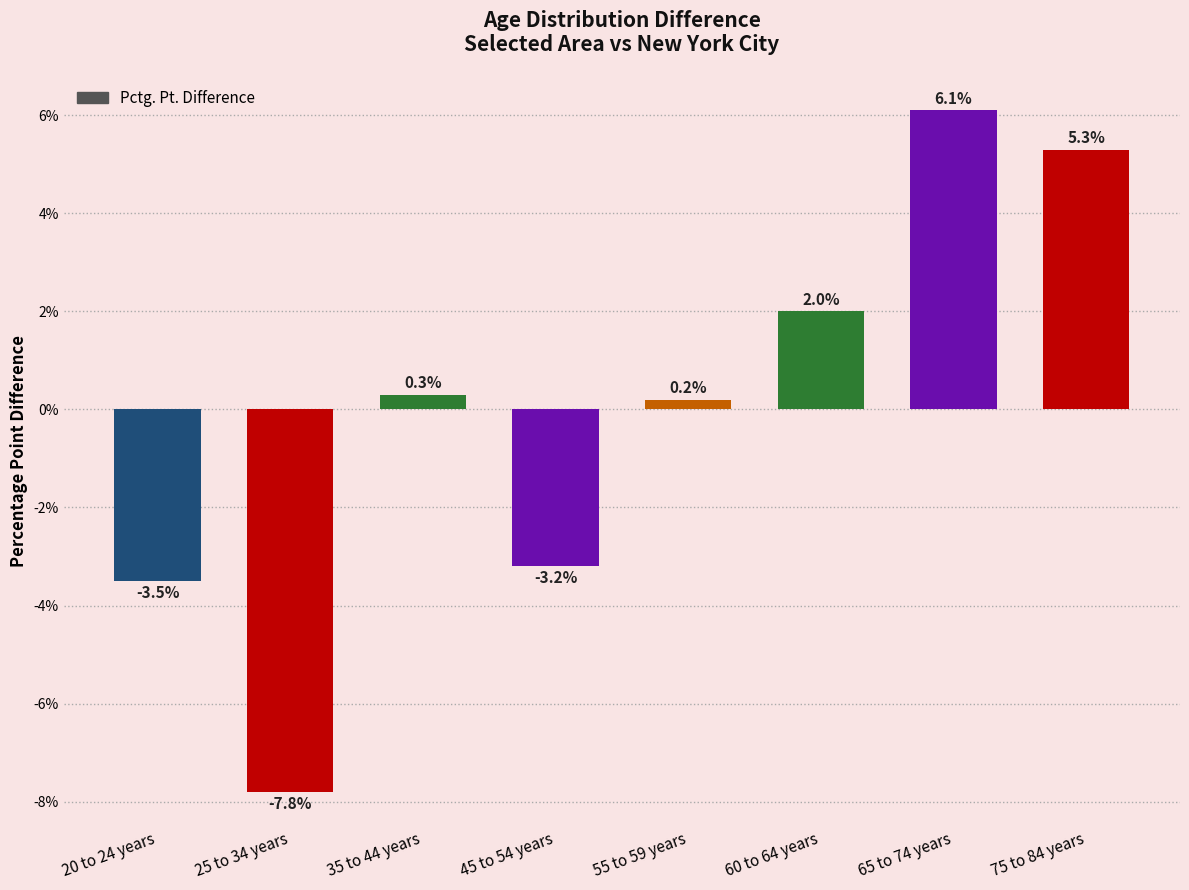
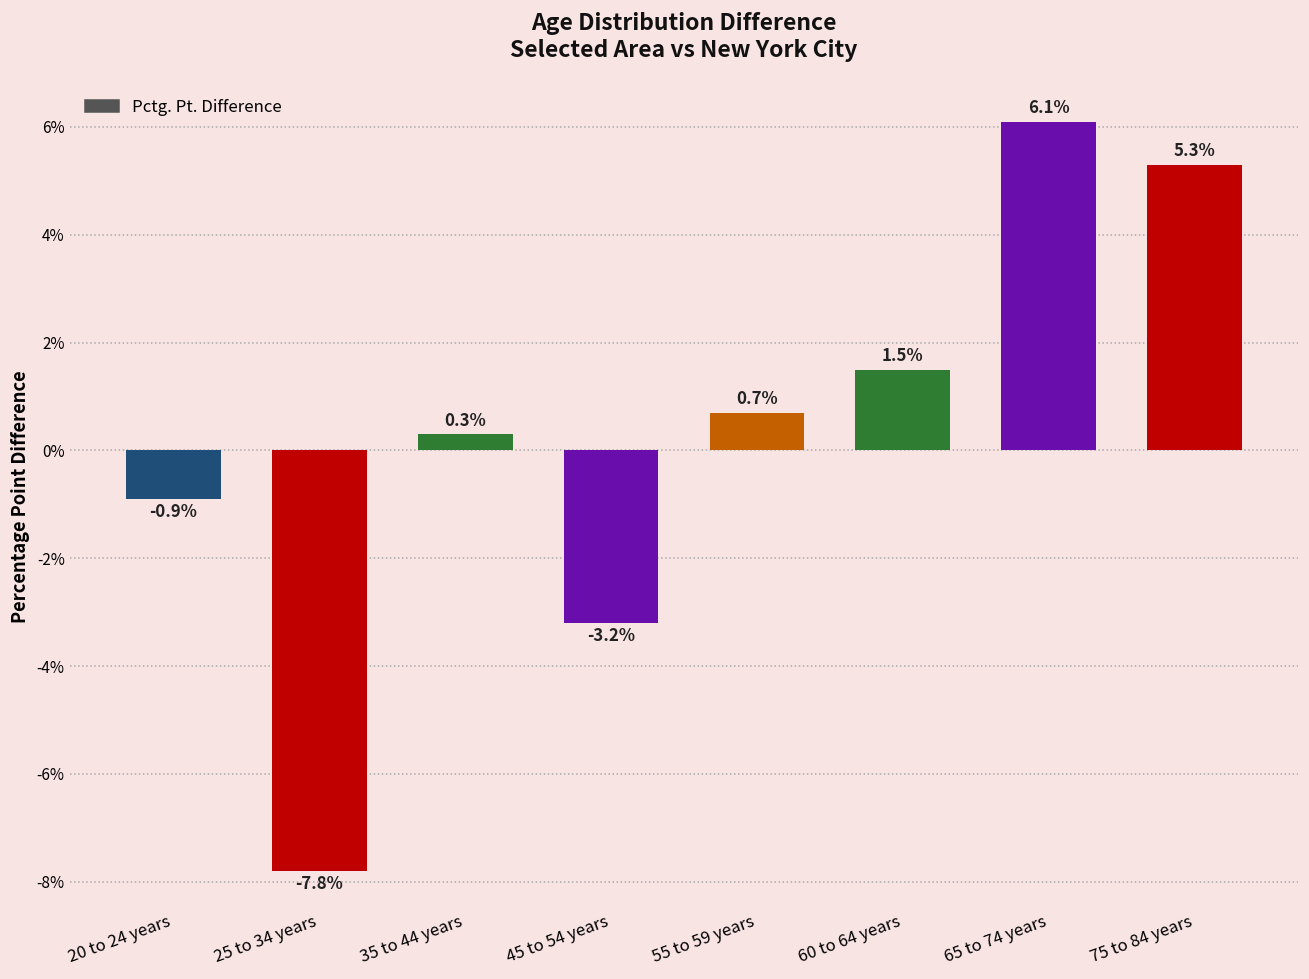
  {
-   "20 to 24 years": "-3.5%",
+   "20 to 24 years": "-0.9%",
    "25 to 34 years": "-7.8%",
    "35 to 44 years": "0.3%",
    "45 to 54 years": "-3.2%",
-   "55 to 59 years": "0.2%",
-   "60 to 64 years": "2.0%",
+   "55 to 59 years": "0.7%",
+   "60 to 64 years": "1.5%",
    "65 to 74 years": "6.1%",
    "75 to 84 years": "5.3%"
  }
